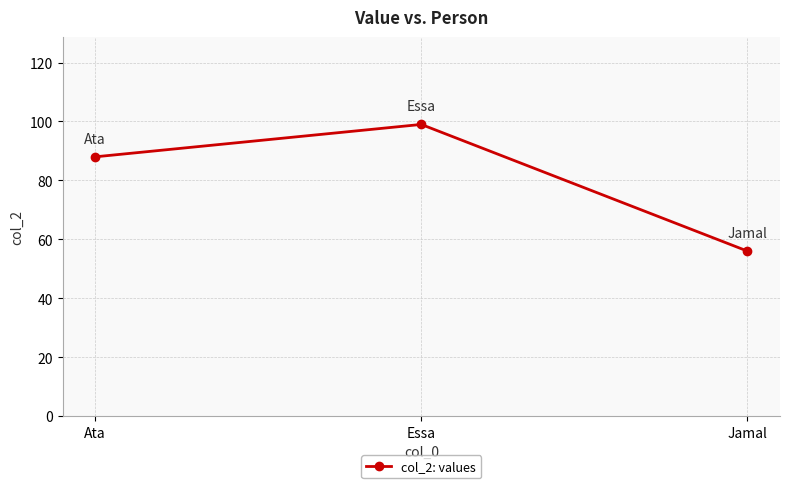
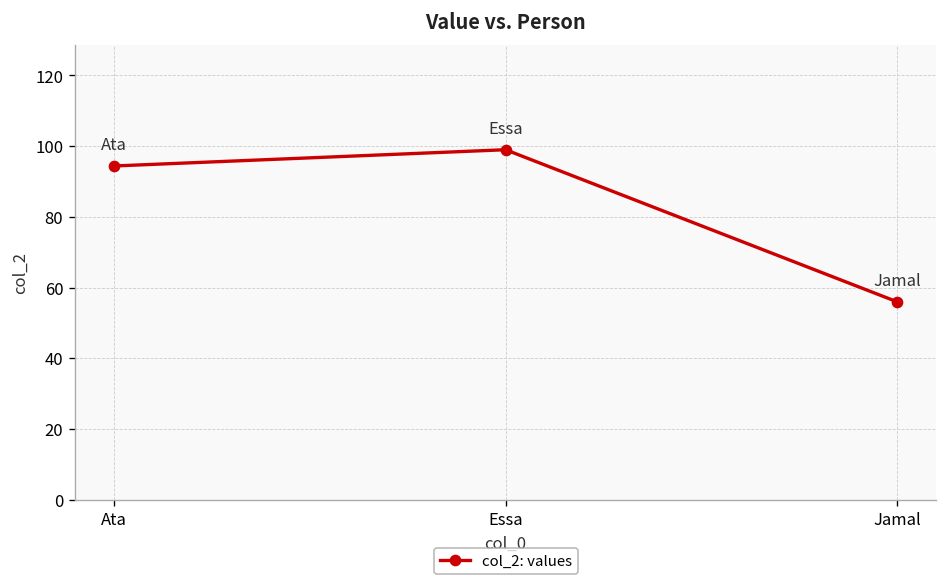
  {
-   "Ata": 88,
+   "Ata": 94,
    "Essa": 99,
    "Jamal": 56
  }
